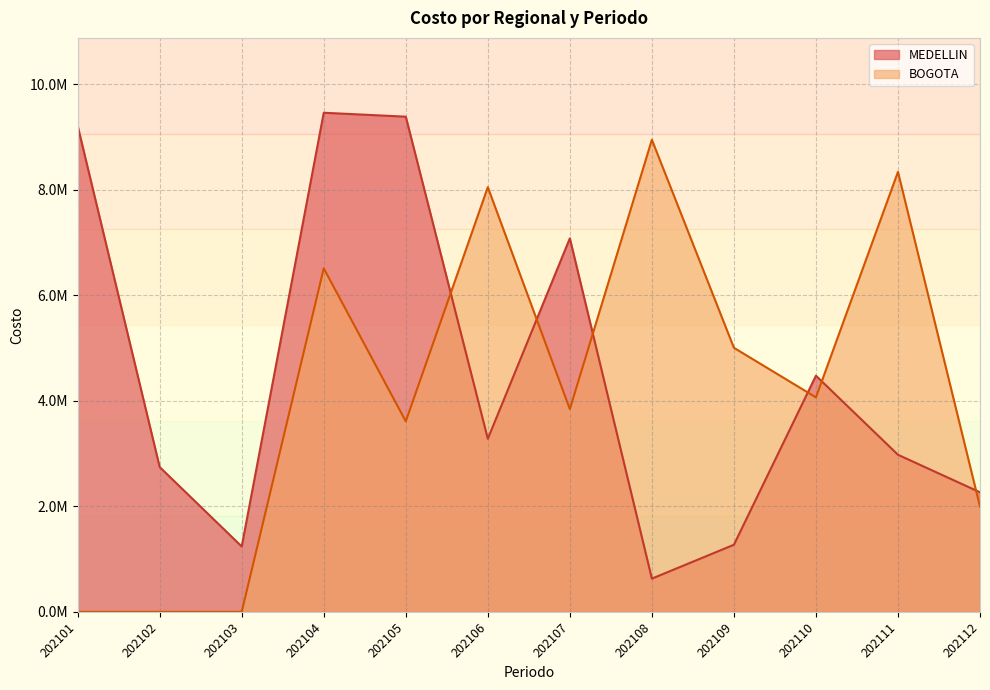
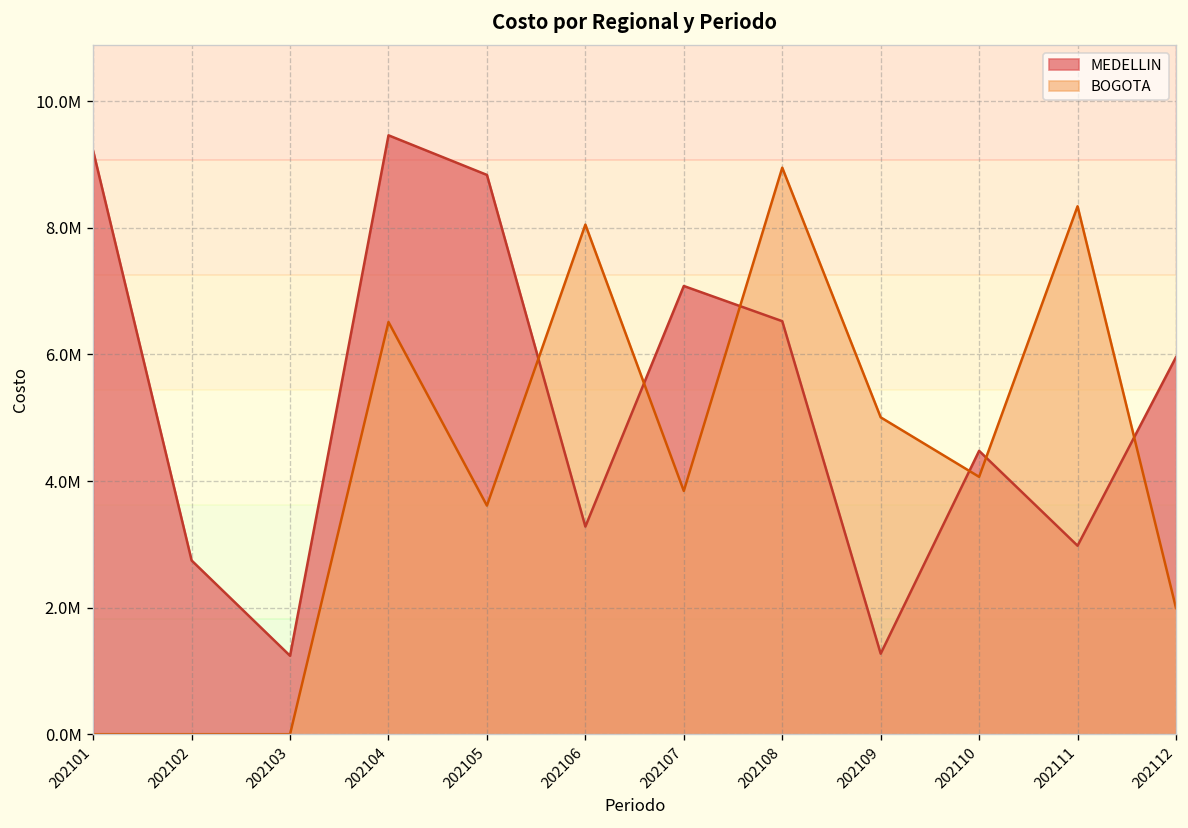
  {
    "MEDELLIN": {
      "202101": 9200000,
      "202102": 2700000,
      "202103": 1200000,
      "202104": 9500000,
-     "202105": 9400000,
+     "202105": 8800000,
      "202106": 3300000,
      "202107": 7100000,
-     "202108": 600000,
+     "202108": 6500000,
      "202109": 1300000,
      "202110": 4500000,
      "202111": 3000000,
-     "202112": 2300000
+     "202112": 6000000
    },
    "BOGOTA": {
      "202101": 0,
      "202102": 0,
      "202103": 0,
      "202104": 6500000,
      "202105": 3600000,
      "202106": 8100000,
      "202107": 3800000,
      "202108": 9000000,
      "202109": 5000000,
      "202110": 4100000,
      "202111": 8300000,
      "202112": 2000000
    }
  }
